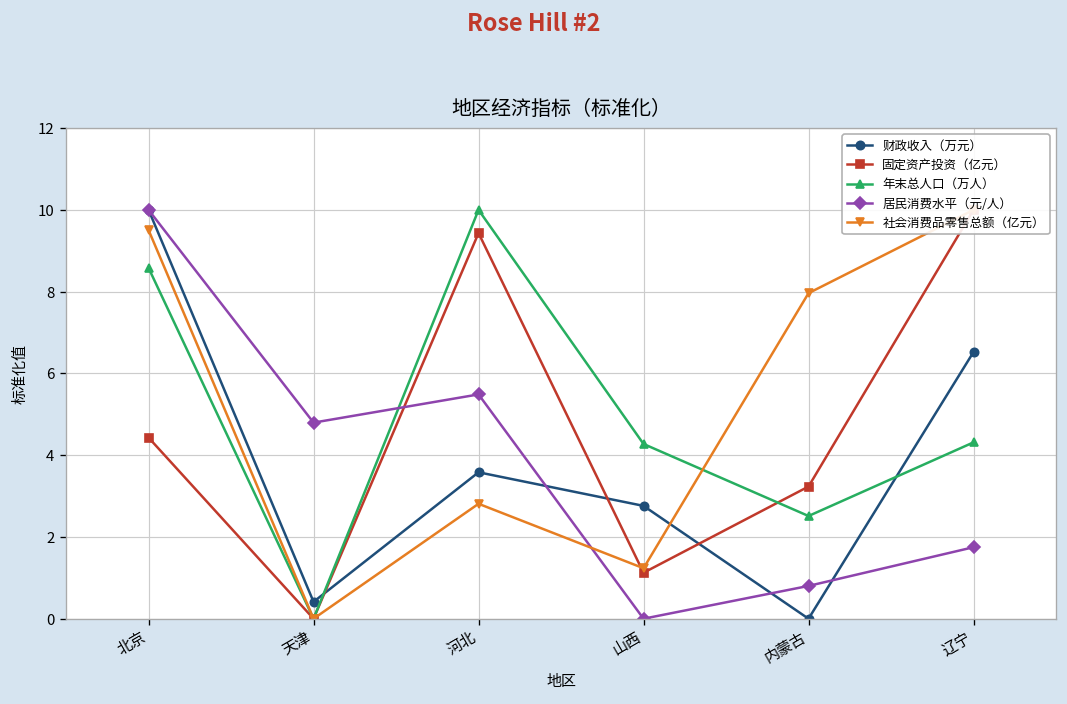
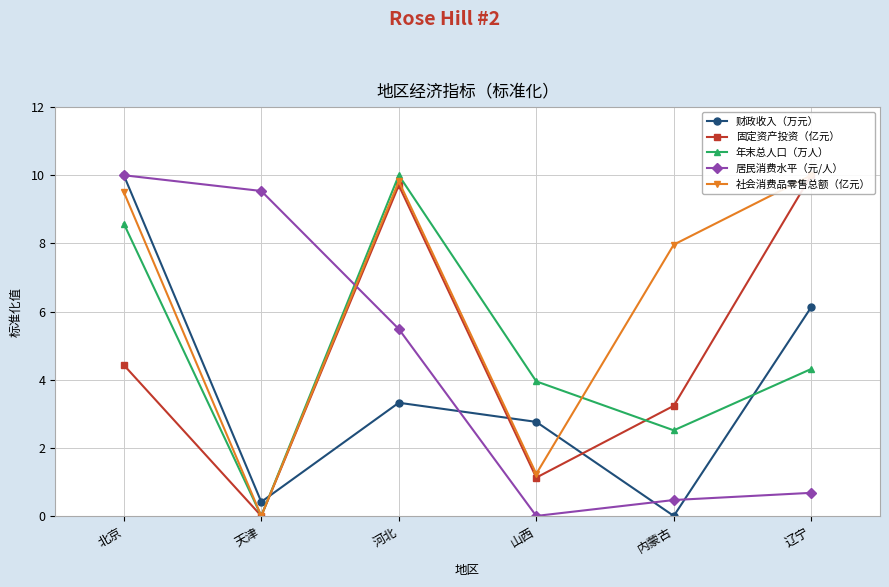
  {
    "财政收入（万元）": {
      "天津": 0.4,
-     "河北": 3.6,
+     "河北": 3.3,
      "山西": 2.8,
      "内蒙古": 0.0,
-     "辽宁": 6.5
+     "辽宁": 6.1
    },
    "固定资产投资（亿元）": {
      "北京": 4.4,
-     "河北": 9.4,
+     "河北": 9.7,
      "山西": 1.1,
      "内蒙古": 3.2
    },
    "年末总人口（万人）": {
      "北京": 8.6,
      "河北": 10.0,
-     "山西": 4.3,
+     "山西": 3.9,
      "内蒙古": 2.5,
      "辽宁": 4.3
    },
    "居民消费水平（元/人）": {
-     "天津": 4.8,
+     "天津": 9.5,
      "河北": 5.5,
      "山西": 0.0,
-     "内蒙古": 0.8,
-     "辽宁": 1.7
+     "内蒙古": 0.5,
+     "辽宁": 0.7
    },
    "社会消费品零售总额（亿元）": {
      "北京": 9.5,
-     "河北": 2.8,
+     "河北": 9.8,
      "山西": 1.2,
      "内蒙古": 8.0
    }
  }
